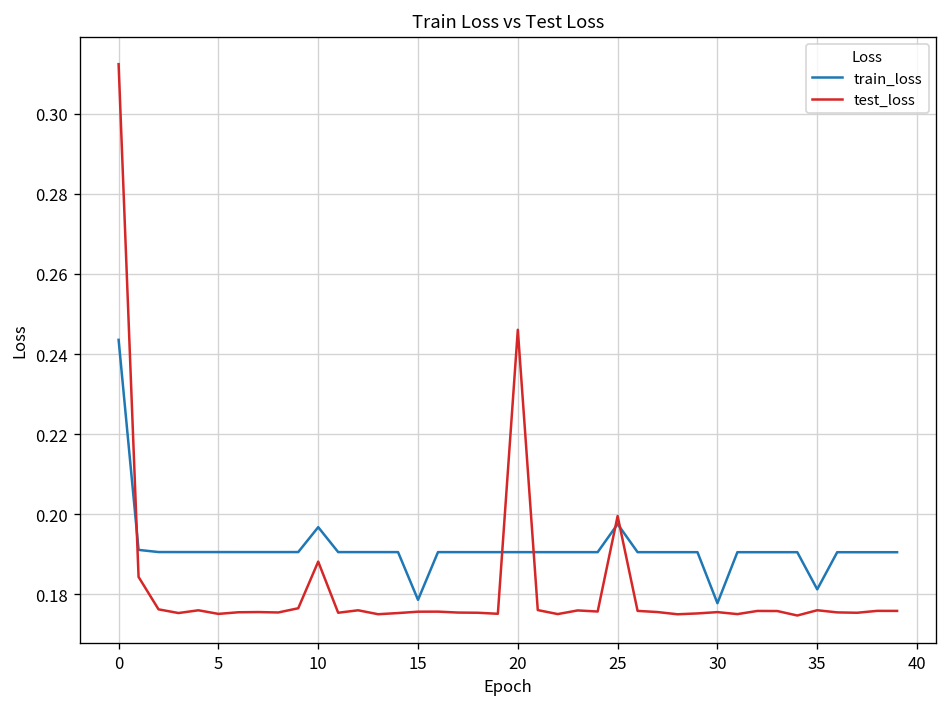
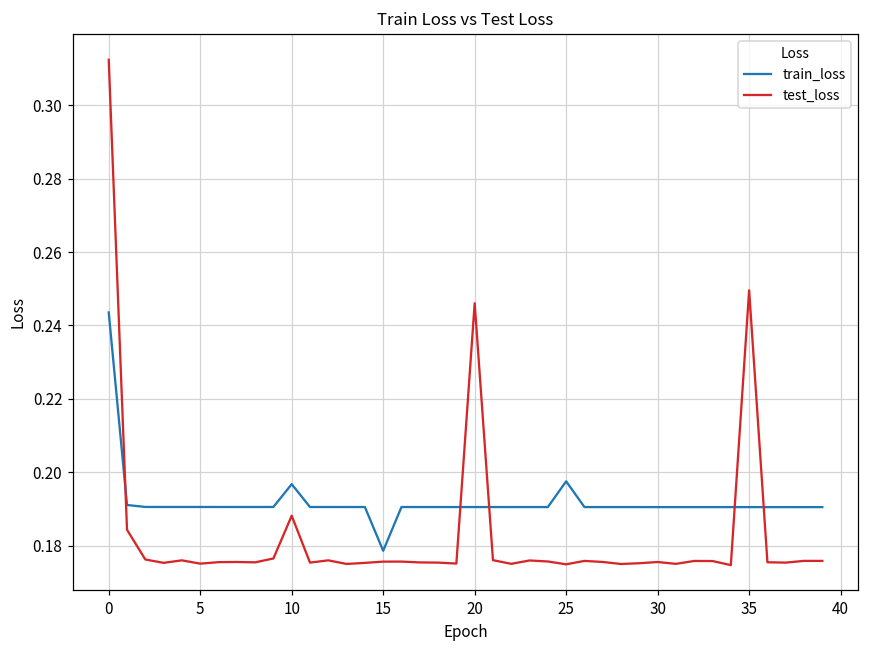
  {
    "train_loss": {
      "0": 0.244,
      "5": 0.191,
      "10": 0.197,
      "15": 0.179,
      "20": 0.191,
      "25": 0.198,
-     "30": 0.178,
-     "35": 0.181
+     "30": 0.191,
+     "35": 0.191
    },
    "test_loss": {
      "0": 0.312,
      "5": 0.175,
      "10": 0.188,
      "15": 0.176,
      "20": 0.246,
-     "25": 0.200,
+     "25": 0.175,
      "30": 0.176,
-     "35": 0.176
+     "35": 0.250
    }
  }
